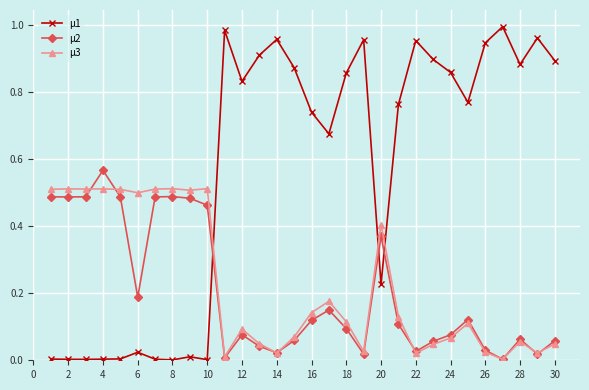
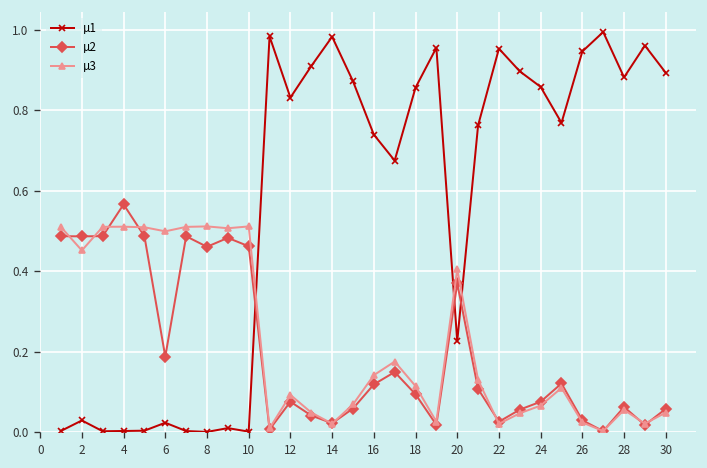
  {
    "µ1": {
-     "2": 0.00,
+     "2": 0.03,
      "4": 0.00,
      "6": 0.02,
      "8": 0.00,
      "10": 0.00,
      "12": 0.83,
-     "14": 0.96,
+     "14": 0.98,
      "16": 0.74,
      "18": 0.86,
      "20": 0.23,
      "22": 0.95,
      "24": 0.86,
      "26": 0.95,
      "28": 0.88,
      "30": 0.89
    },
    "µ2": {
      "2": 0.49,
      "4": 0.57,
      "6": 0.19,
-     "8": 0.49,
+     "8": 0.46,
      "10": 0.46,
      "12": 0.08,
      "16": 0.12,
      "18": 0.09,
      "20": 0.37,
      "24": 0.08,
      "30": 0.06
    },
    "µ3": {
-     "2": 0.51,
+     "2": 0.45,
      "4": 0.51,
      "6": 0.50,
      "8": 0.51,
      "10": 0.51,
      "12": 0.09,
      "16": 0.14,
      "18": 0.11,
      "20": 0.40,
      "24": 0.07,
      "30": 0.05
    }
  }
